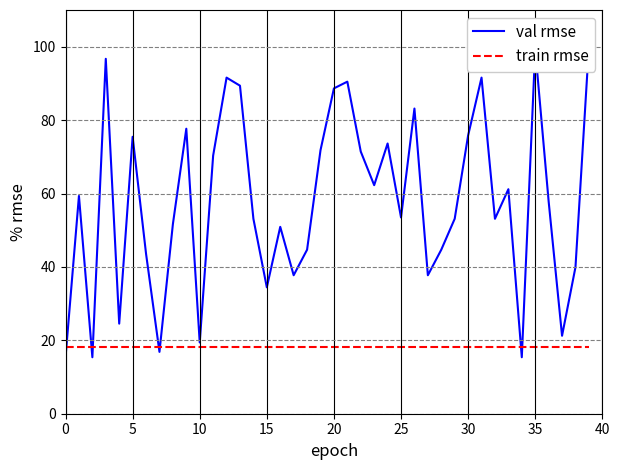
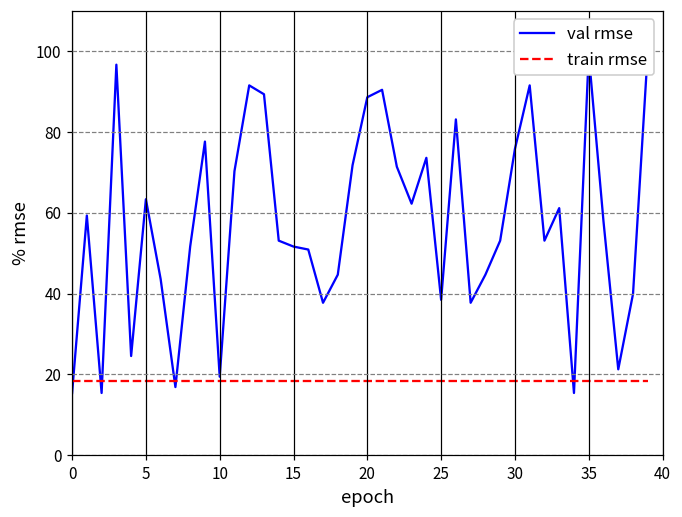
  {
    "val rmse": {
      "0": 15,
-     "5": 75,
+     "5": 63,
      "10": 19,
-     "15": 34,
+     "15": 52,
      "20": 89,
-     "25": 53,
+     "25": 38,
      "30": 76
    },
    "train rmse": {
      "0": 18,
      "5": 18,
      "10": 18,
      "15": 18,
      "20": 18,
      "25": 18,
      "30": 18,
      "35": 18
    }
  }
